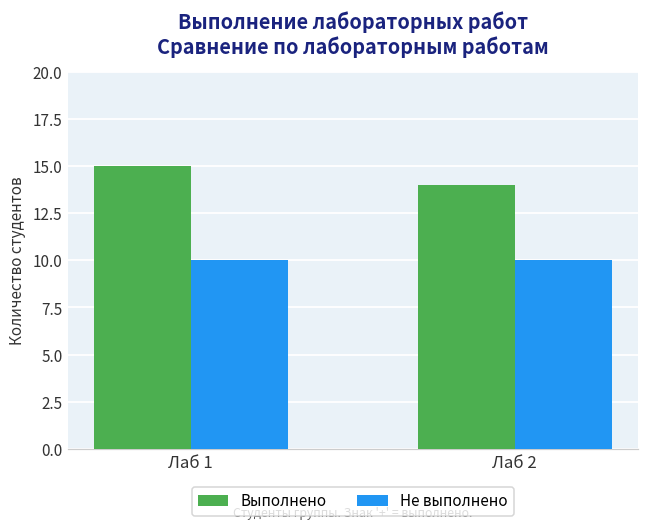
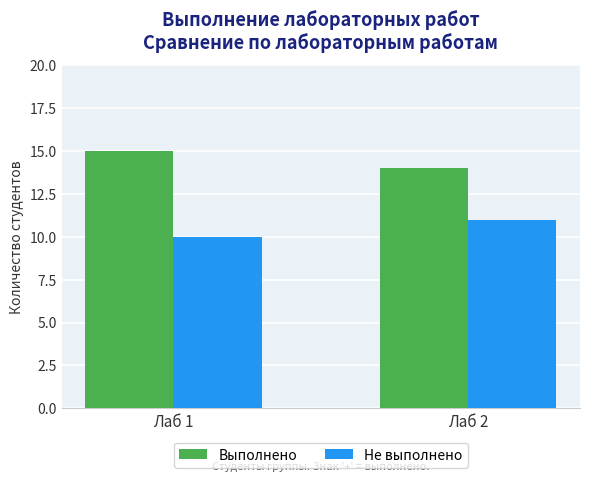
  {
    "Выполнено": {
      "Лаб 1": 15,
      "Лаб 2": 14
    },
    "Не выполнено": {
      "Лаб 1": 10,
-     "Лаб 2": 10
+     "Лаб 2": 11
    }
  }
